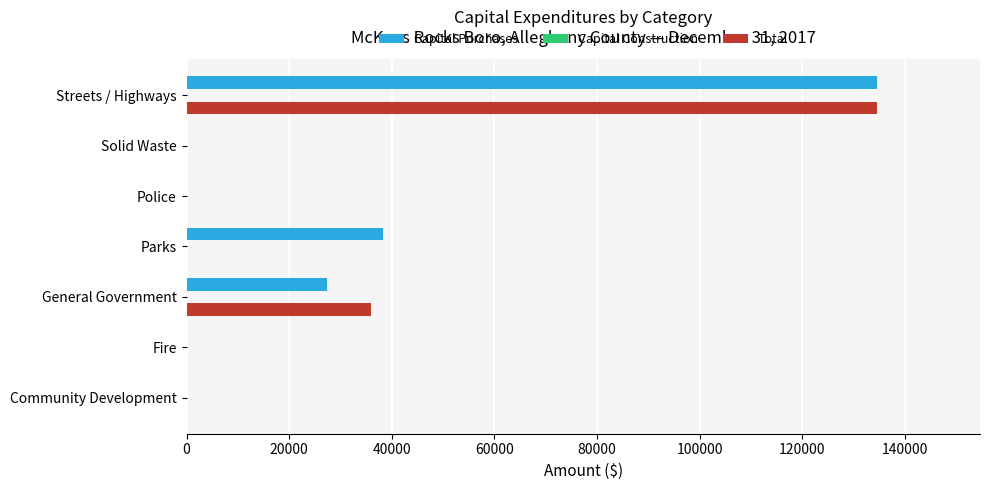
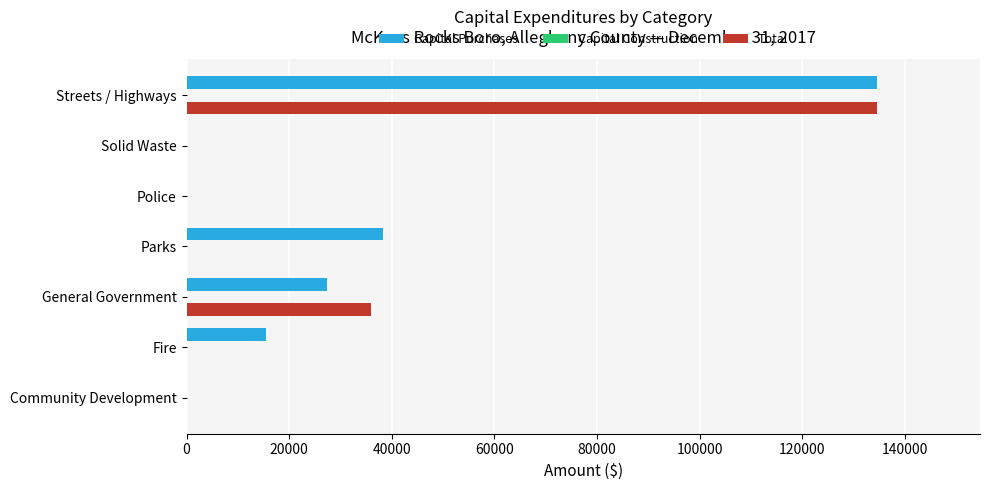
  {
    "Capital Purchases": {
      "Streets / Highways": 134000,
      "Solid Waste": 0,
      "Police": 0,
      "Parks": 38000,
      "General Government": 27000,
-     "Fire": 0,
+     "Fire": 16000,
      "Community Development": 0
    },
    "Capital Construction": {
      "Streets / Highways": 0,
      "Solid Waste": 0,
      "Police": 0,
      "Parks": 0,
      "General Government": 0,
      "Fire": 0,
      "Community Development": 0
    },
    "Total": {
      "Streets / Highways": 134000,
      "Solid Waste": 0,
      "Police": 0,
      "Parks": 0,
      "General Government": 36000,
      "Fire": 0,
      "Community Development": 0
    }
  }
